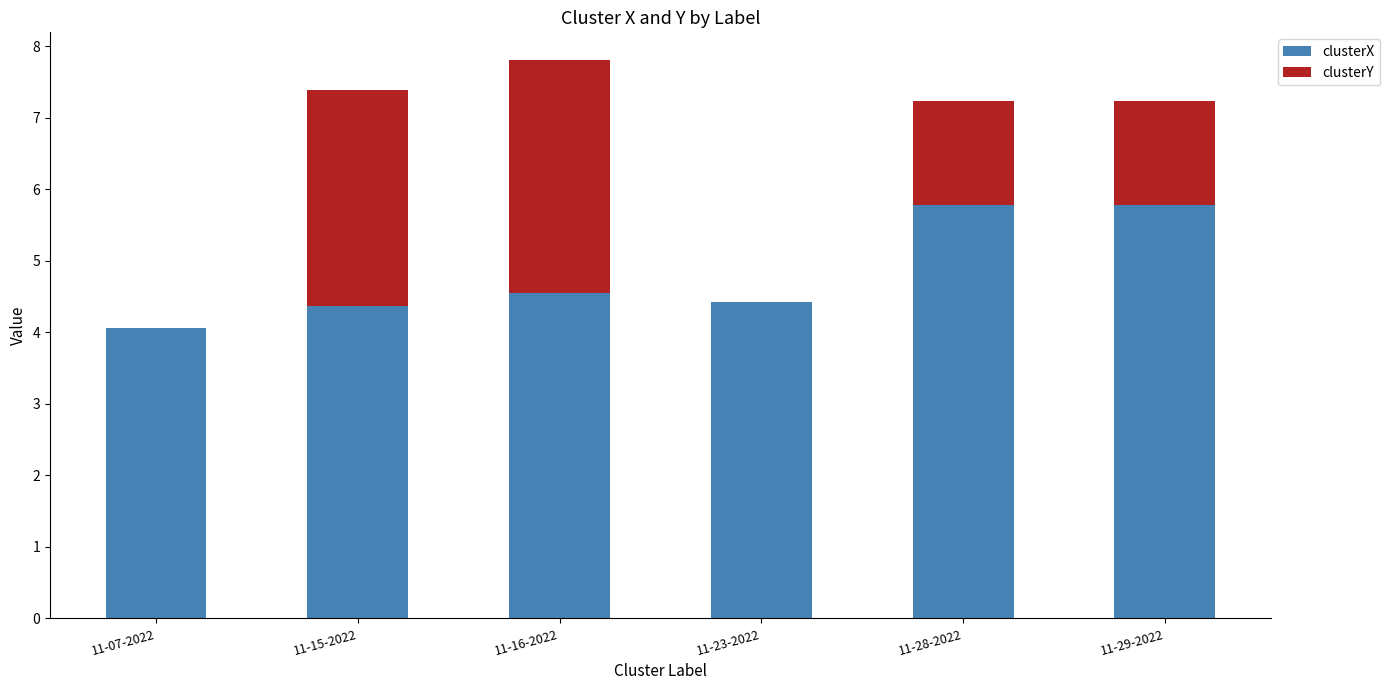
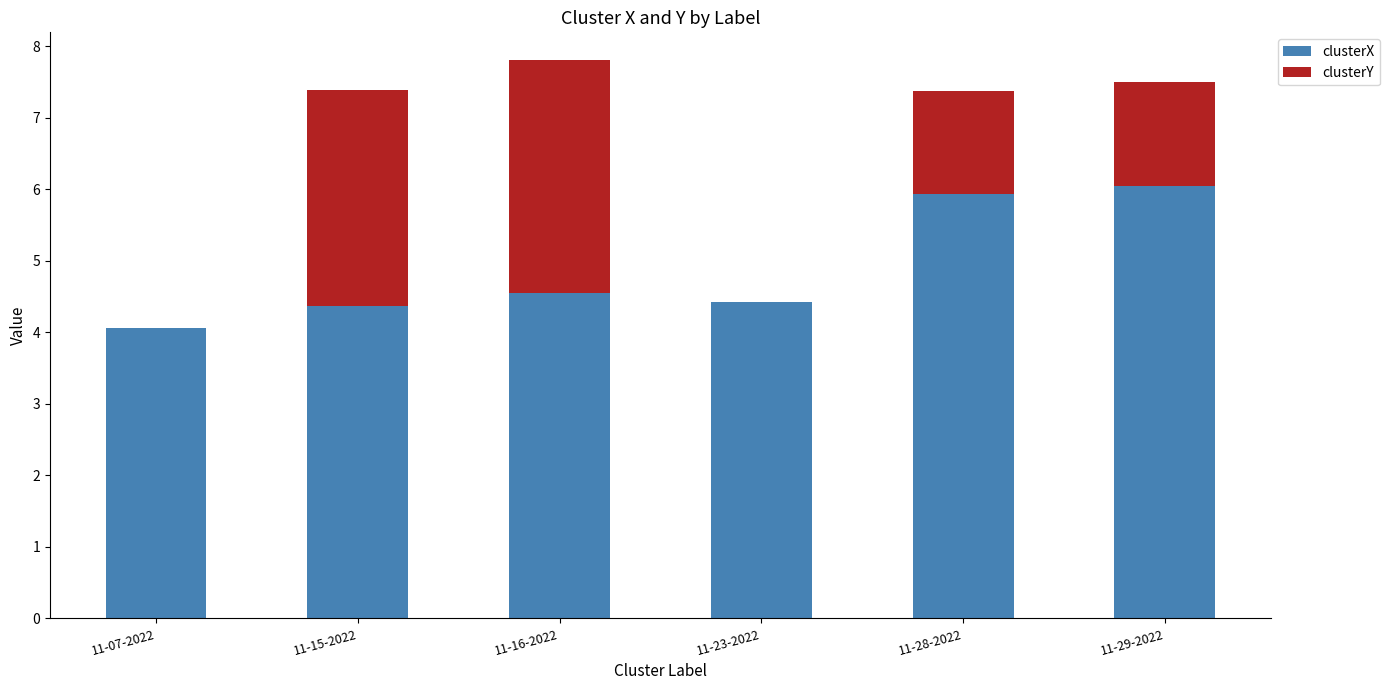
  {
    "clusterX": {
      "11-07-2022": 4.1,
      "11-15-2022": 4.4,
      "11-16-2022": 4.5,
      "11-23-2022": 4.4,
-     "11-28-2022": 5.8,
-     "11-29-2022": 5.8
+     "11-28-2022": 5.9,
+     "11-29-2022": 6.0
    },
    "clusterY": {
      "11-07-2022": 0.0,
      "11-15-2022": 3.0,
      "11-16-2022": 3.3,
      "11-23-2022": 0.0,
      "11-28-2022": 1.5,
      "11-29-2022": 1.5
    }
  }
